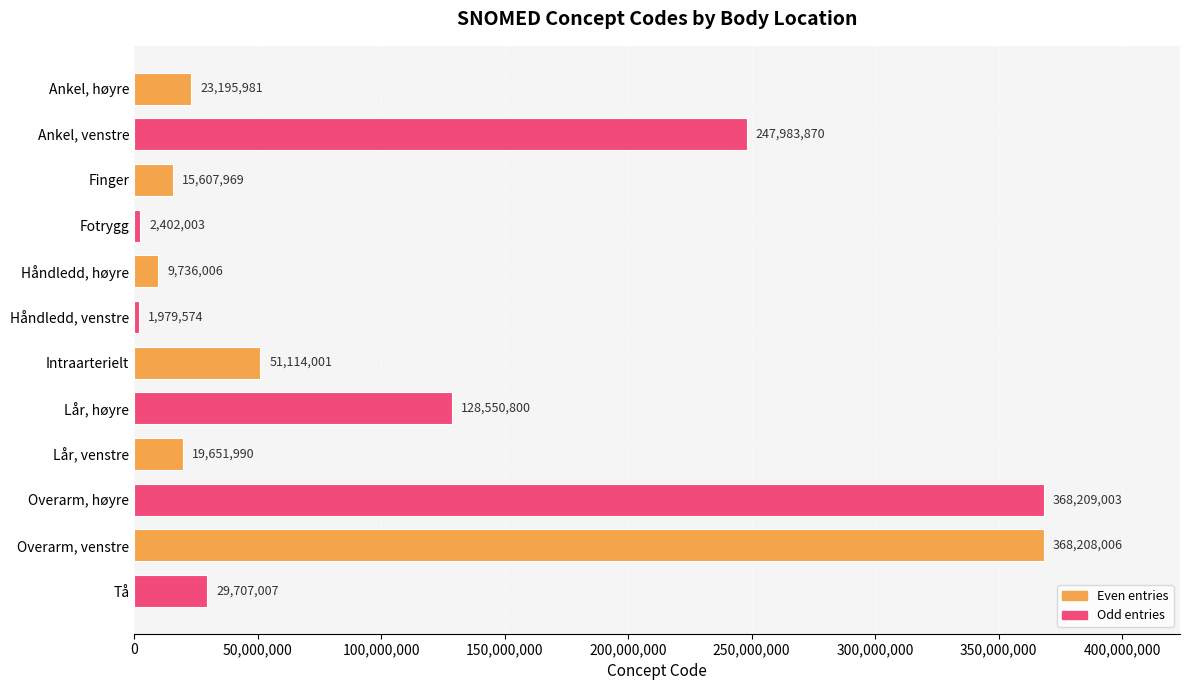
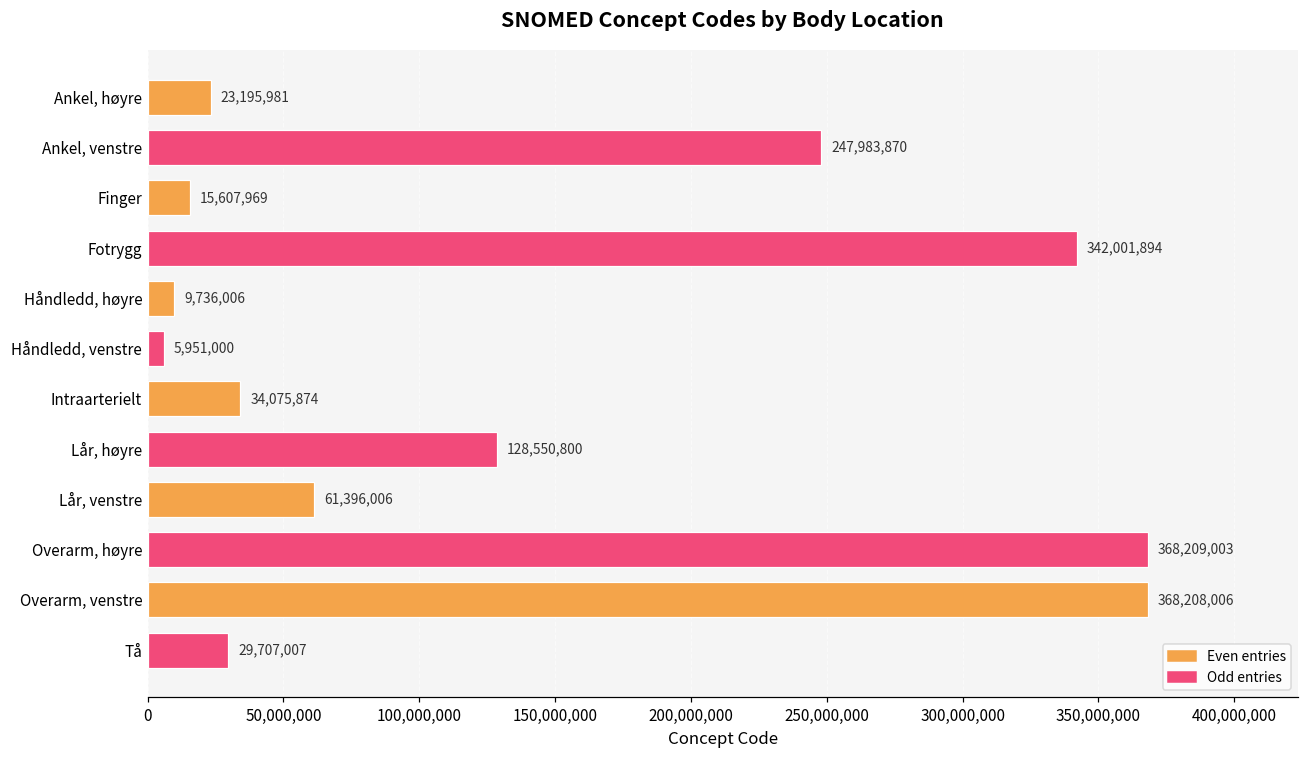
  {
    "Ankel, høyre": "23,195,981",
    "Ankel, venstre": "247,983,870",
    "Finger": "15,607,969",
-   "Fotrygg": "2,402,003",
+   "Fotrygg": "342,001,894",
    "Håndledd, høyre": "9,736,006",
-   "Håndledd, venstre": "1,979,574",
-   "Intraarterielt": "51,114,001",
+   "Håndledd, venstre": "5,951,000",
+   "Intraarterielt": "34,075,874",
    "Lår, høyre": "128,550,800",
-   "Lår, venstre": "19,651,990",
+   "Lår, venstre": "61,396,006",
    "Overarm, høyre": "368,209,003",
    "Overarm, venstre": "368,208,006",
    "Tå": "29,707,007"
  }
